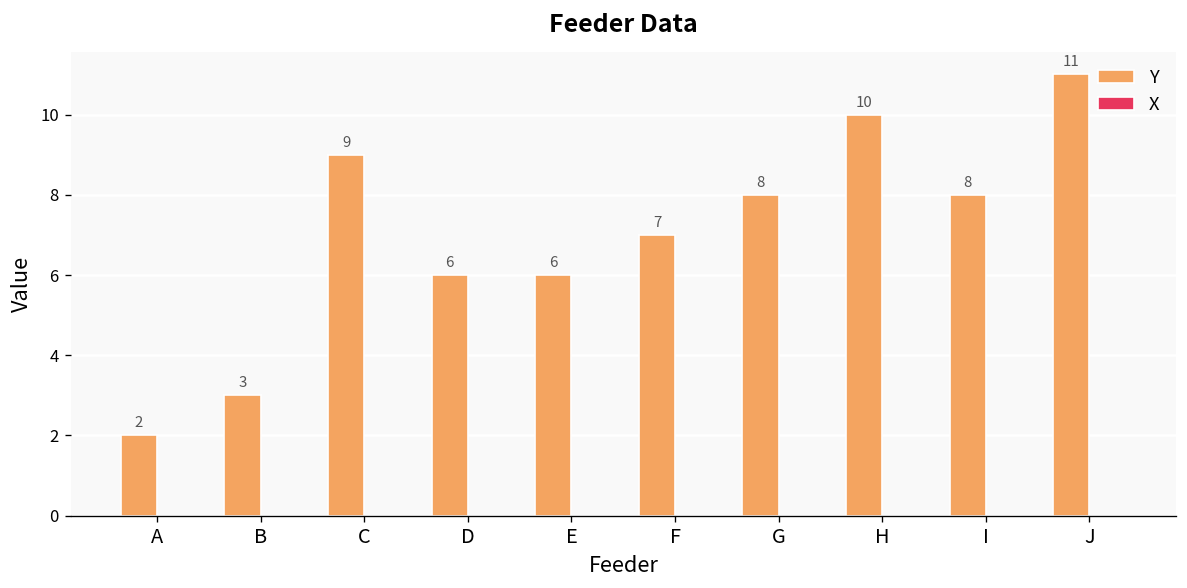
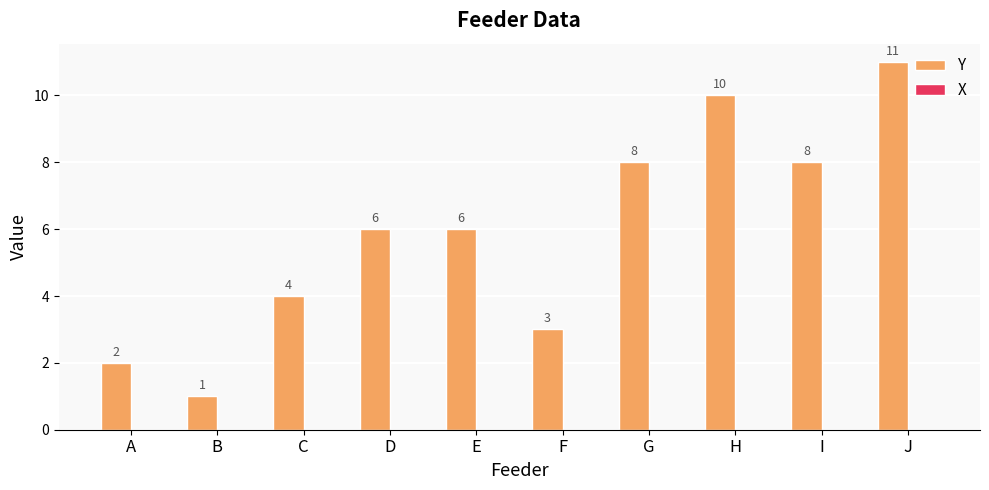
  {
    "Y": {
      "A": 2,
-     "B": 3,
-     "C": 9,
+     "B": 1,
+     "C": 4,
      "D": 6,
      "E": 6,
-     "F": 7,
+     "F": 3,
      "G": 8,
      "H": 10,
      "I": 8,
      "J": 11
    },
    "X": {
      "A": 0.0,
      "B": 0.0,
      "C": 0.0,
      "D": 0.0,
      "E": 0.0,
      "F": 0.0,
      "G": 0.0,
      "H": 0.0,
      "I": 0.0,
      "J": 0.0
    }
  }
